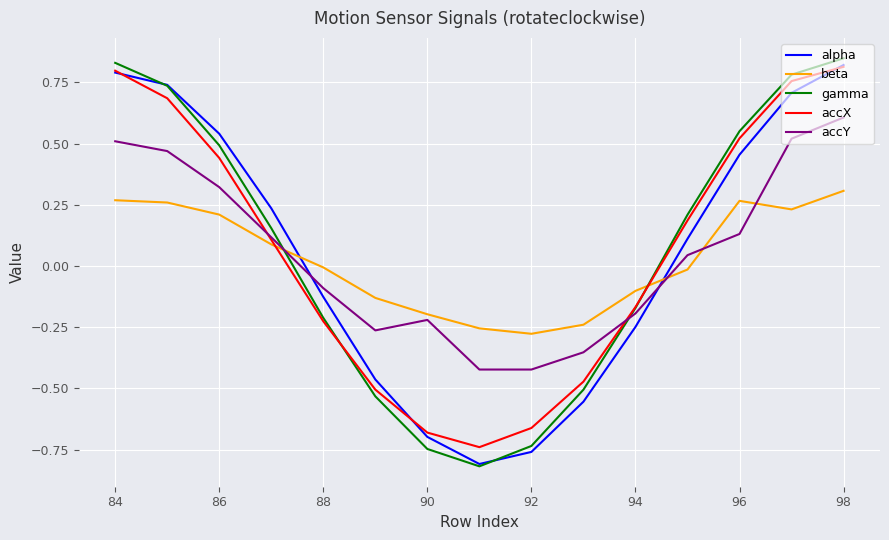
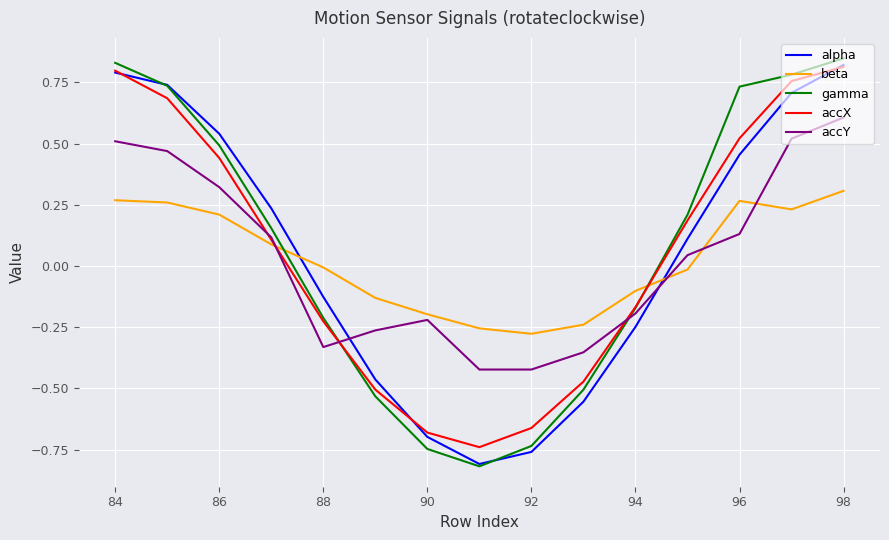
  {
    "alpha": {
      "86": 0.54,
      "88": -0.13,
      "90": -0.70,
      "92": -0.76,
      "94": -0.25,
      "96": 0.45
    },
    "beta": {
      "84": 0.27,
      "86": 0.21,
      "88": -0.01,
      "90": -0.20,
      "92": -0.28,
      "94": -0.10,
      "96": 0.27,
      "98": 0.31
    },
    "gamma": {
      "84": 0.83,
      "86": 0.49,
      "88": -0.21,
      "90": -0.75,
      "92": -0.73,
-     "96": 0.55
+     "96": 0.73
    },
    "accX": {
      "86": 0.44,
      "88": -0.23,
      "90": -0.68,
      "92": -0.66,
      "96": 0.52
    },
    "accY": {
      "84": 0.51,
      "86": 0.32,
-     "88": -0.09,
+     "88": -0.33,
      "90": -0.22,
      "92": -0.42,
      "94": -0.19,
      "96": 0.13
    }
  }
